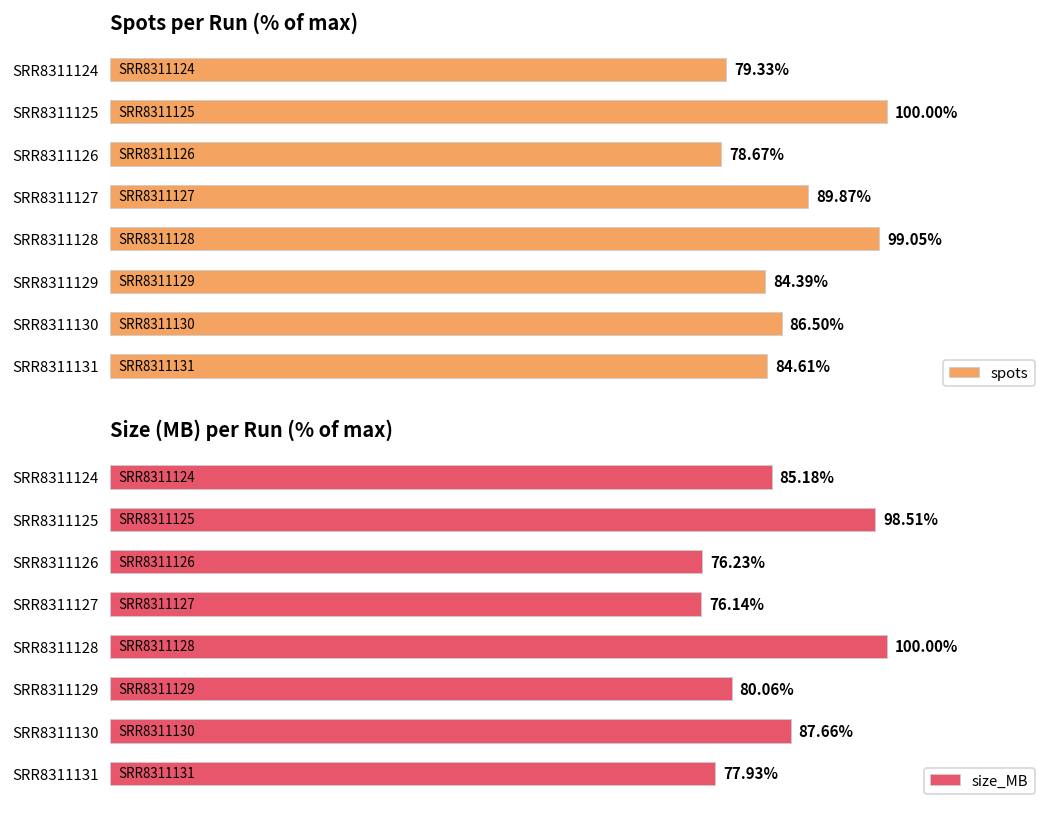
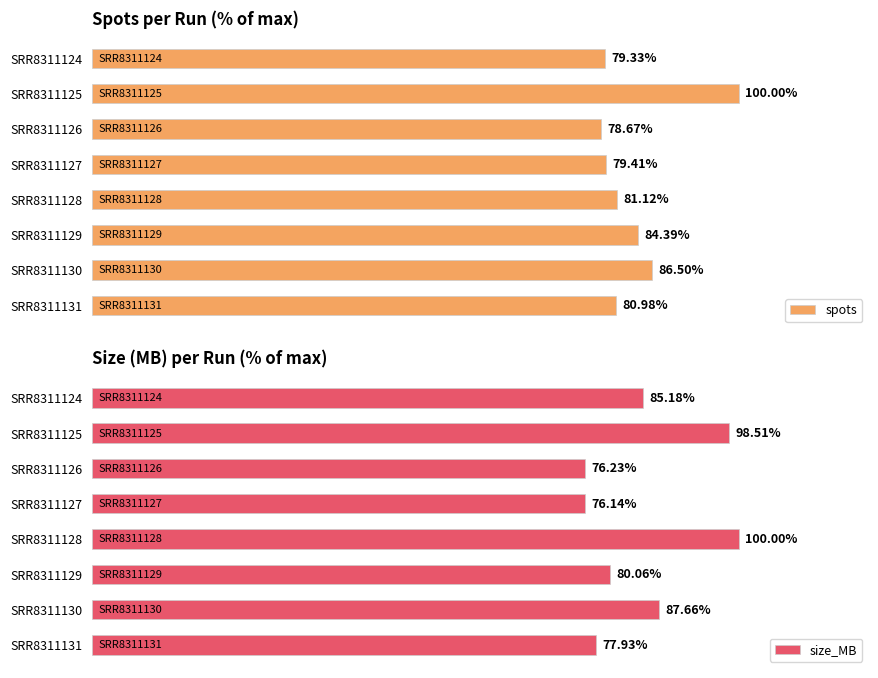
  {
    "Spots per Run (% of max)": {
      "SRR8311124": "79.33%",
      "SRR8311125": "100.00%",
      "SRR8311126": "78.67%",
-     "SRR8311127": "89.87%",
-     "SRR8311128": "99.05%",
+     "SRR8311127": "79.41%",
+     "SRR8311128": "81.12%",
      "SRR8311129": "84.39%",
      "SRR8311130": "86.50%",
-     "SRR8311131": "84.61%"
+     "SRR8311131": "80.98%"
    },
    "Size (MB) per Run (% of max)": {
      "SRR8311124": "85.18%",
      "SRR8311125": "98.51%",
      "SRR8311126": "76.23%",
      "SRR8311127": "76.14%",
      "SRR8311128": "100.00%",
      "SRR8311129": "80.06%",
      "SRR8311130": "87.66%",
      "SRR8311131": "77.93%"
    }
  }
